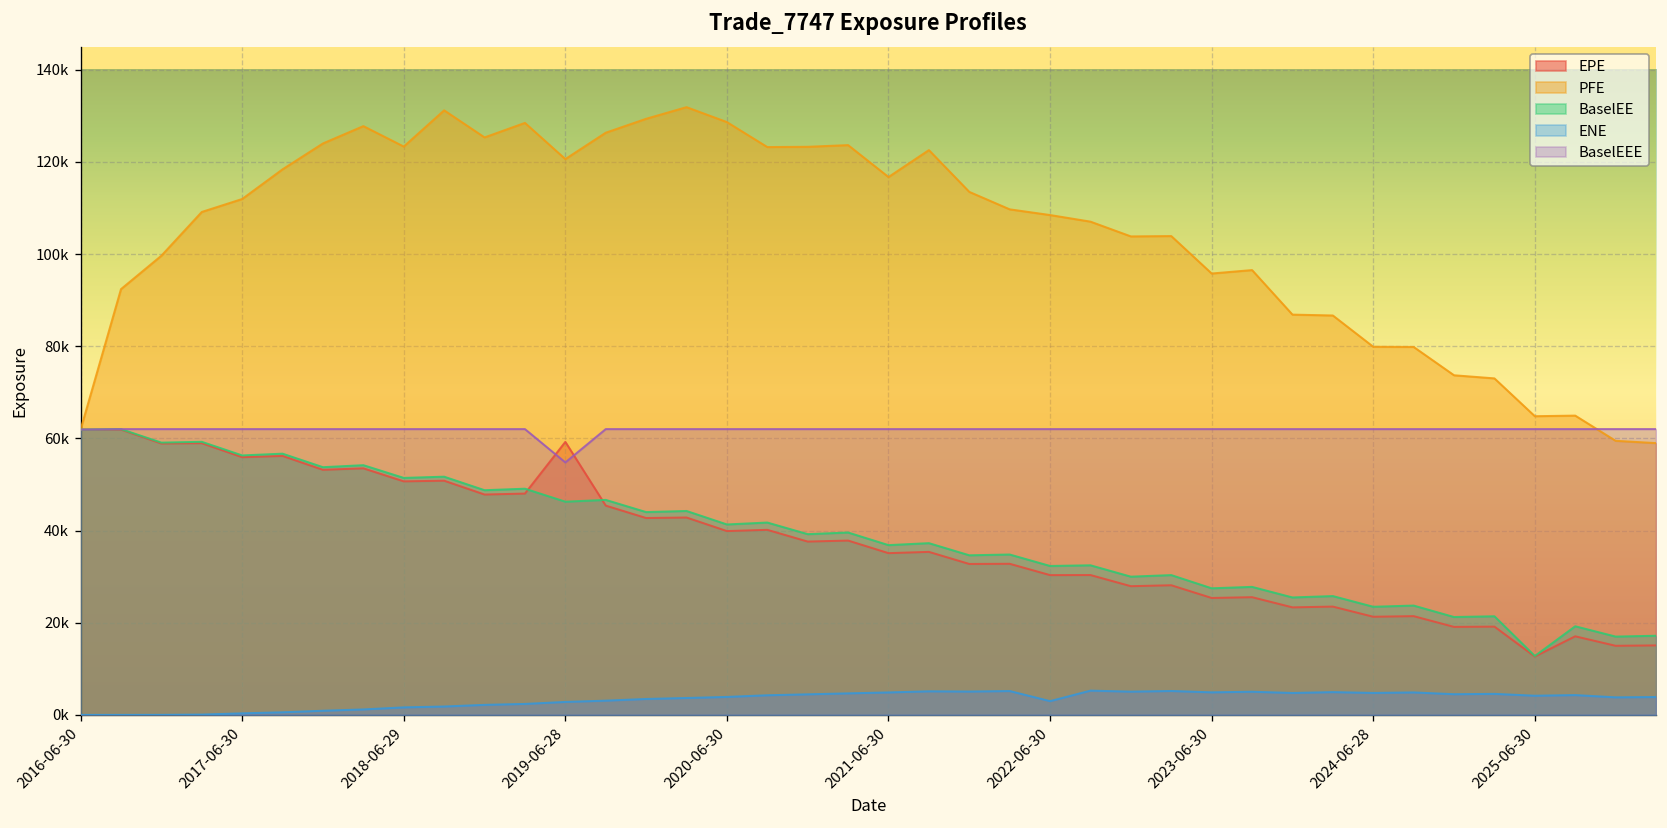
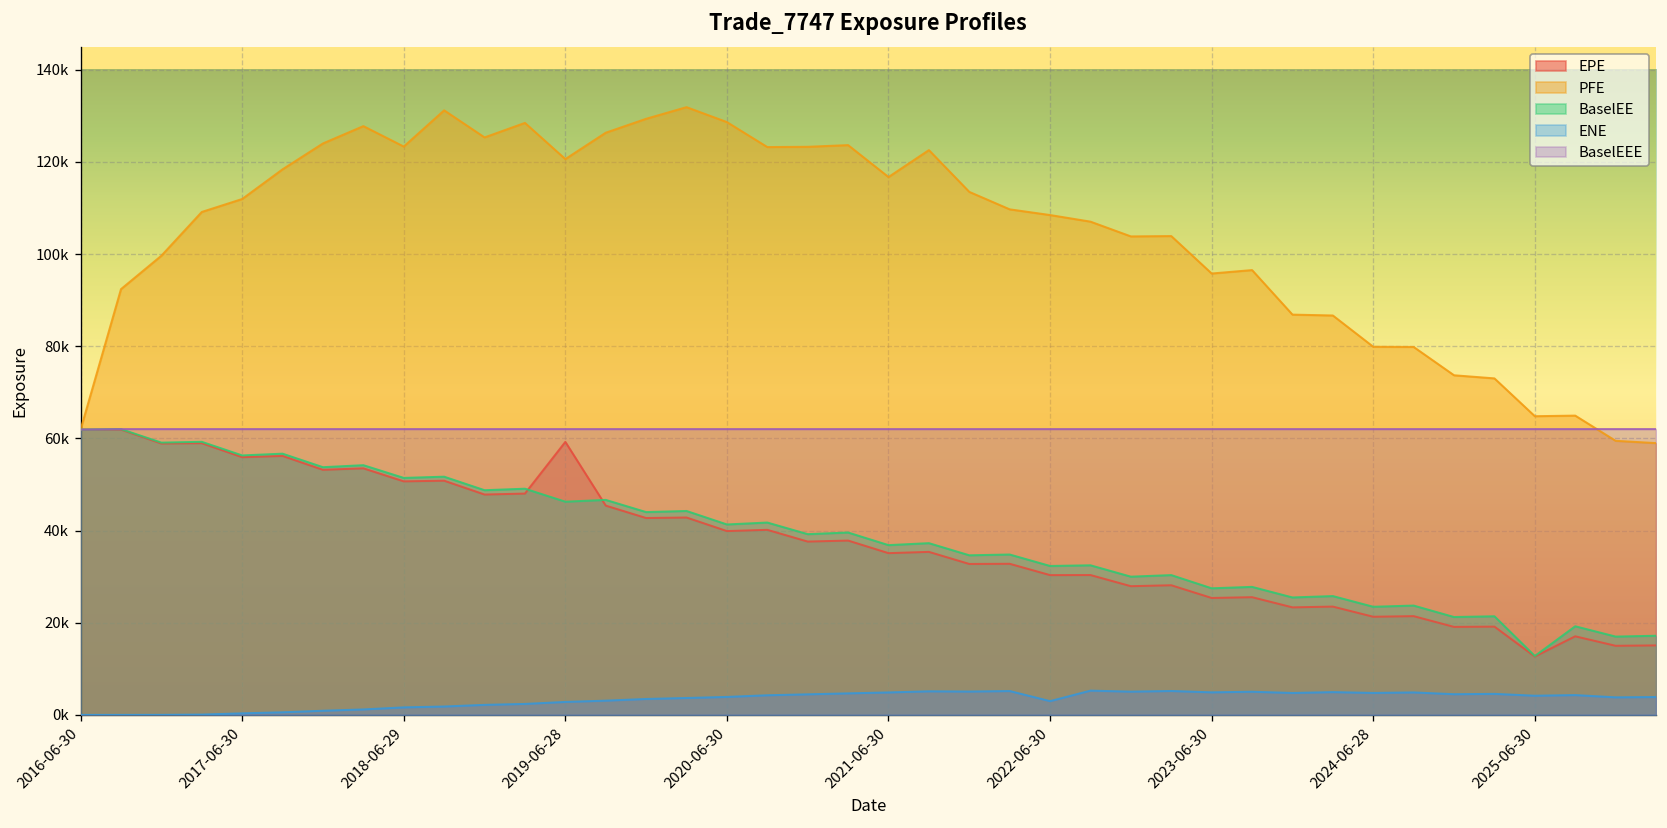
  {
    "EPE": {
      "2018-06-29": 51000,
      "2019-06-28": 59000,
      "2020-06-30": 40000,
      "2021-06-30": 35000,
      "2022-06-30": 30000,
      "2023-06-30": 25000,
      "2024-06-28": 21000
    },
    "PFE": {
      "2017-06-30": 112000,
      "2018-06-29": 123000,
      "2019-06-28": 121000,
      "2020-06-30": 129000,
      "2021-06-30": 117000,
      "2022-06-30": 108000,
      "2023-06-30": 96000,
      "2024-06-28": 80000,
      "2025-06-30": 65000
    },
    "BaselEE": {
      "2018-06-29": 51000,
      "2019-06-28": 46000,
      "2020-06-30": 41000,
      "2021-06-30": 37000,
      "2022-06-30": 32000,
      "2023-06-30": 27000,
      "2024-06-28": 23000
    },
    "ENE": {
      "2016-06-30": 0,
      "2017-06-30": 0,
      "2018-06-29": 2000,
      "2019-06-28": 3000,
      "2020-06-30": 4000,
      "2021-06-30": 5000,
      "2022-06-30": 3000,
      "2023-06-30": 5000,
      "2024-06-28": 5000,
      "2025-06-30": 4000
    },
    "BaselEEE": {
      "2017-06-30": 62000,
      "2018-06-29": 62000,
-     "2019-06-28": 55000,
+     "2019-06-28": 62000,
      "2020-06-30": 62000,
      "2021-06-30": 62000,
      "2022-06-30": 62000,
      "2023-06-30": 62000,
      "2024-06-28": 62000,
      "2025-06-30": 62000
    }
  }
